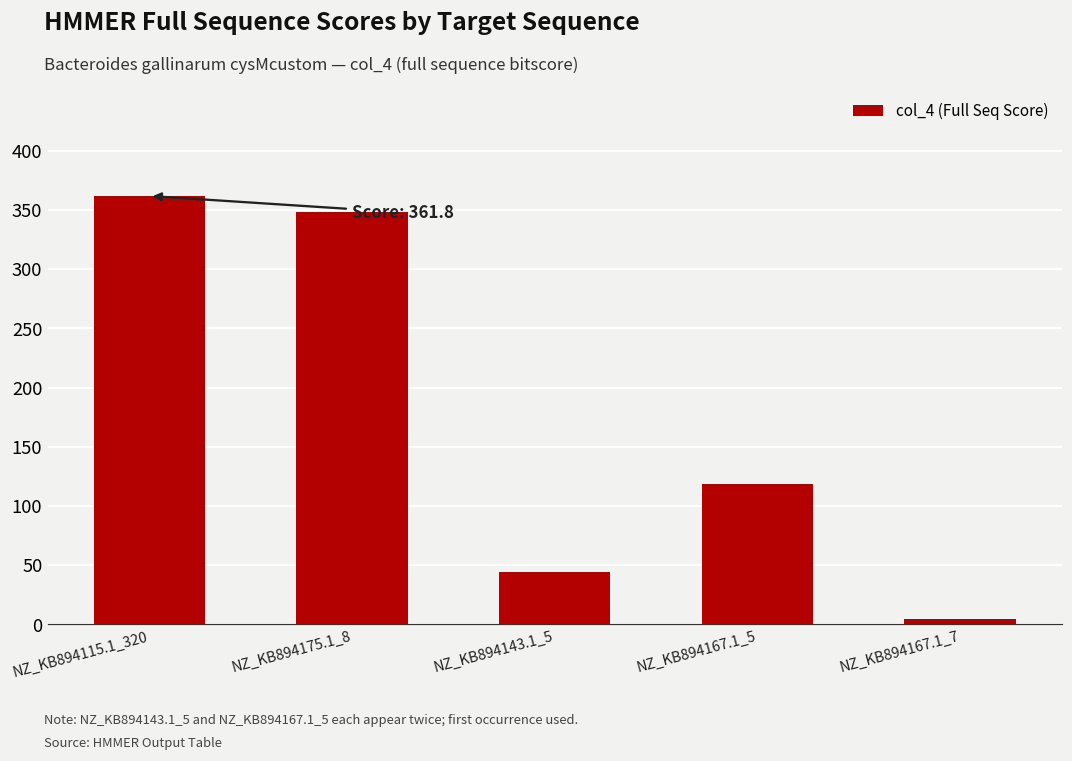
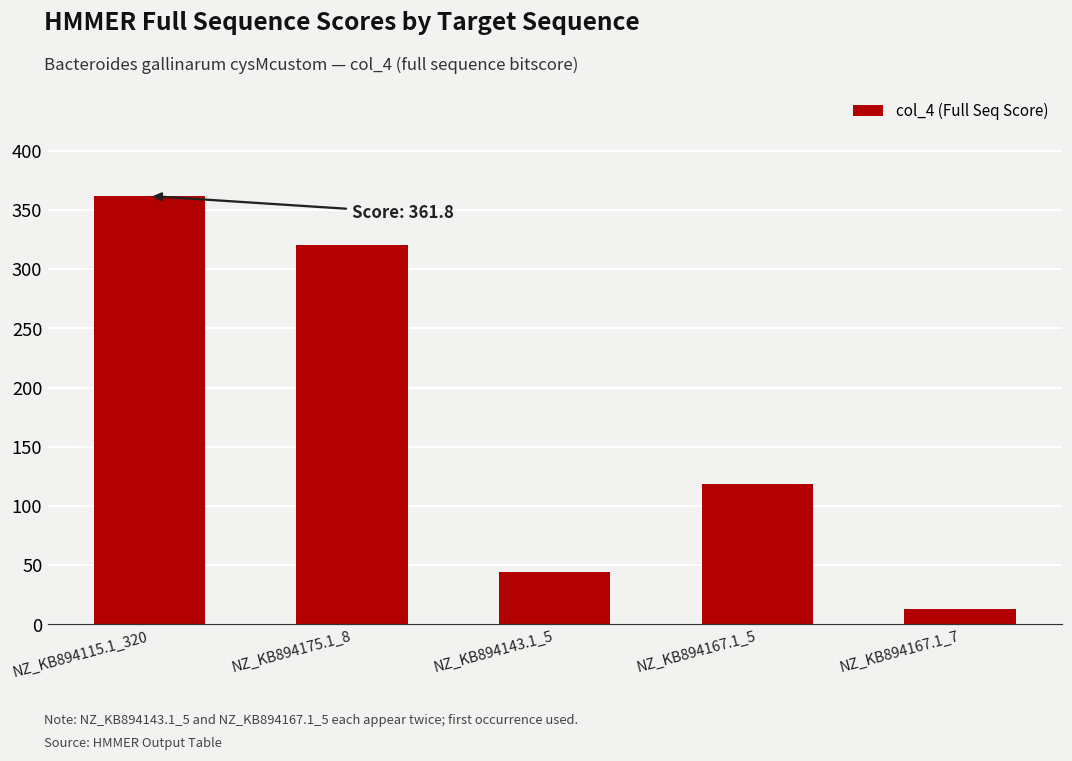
  {
-   "NZ_KB894175.1_8": 348,
+   "NZ_KB894175.1_8": 320,
    "NZ_KB894143.1_5": 44,
    "NZ_KB894167.1_5": 119,
-   "NZ_KB894167.1_7": 5
+   "NZ_KB894167.1_7": 13
  }
